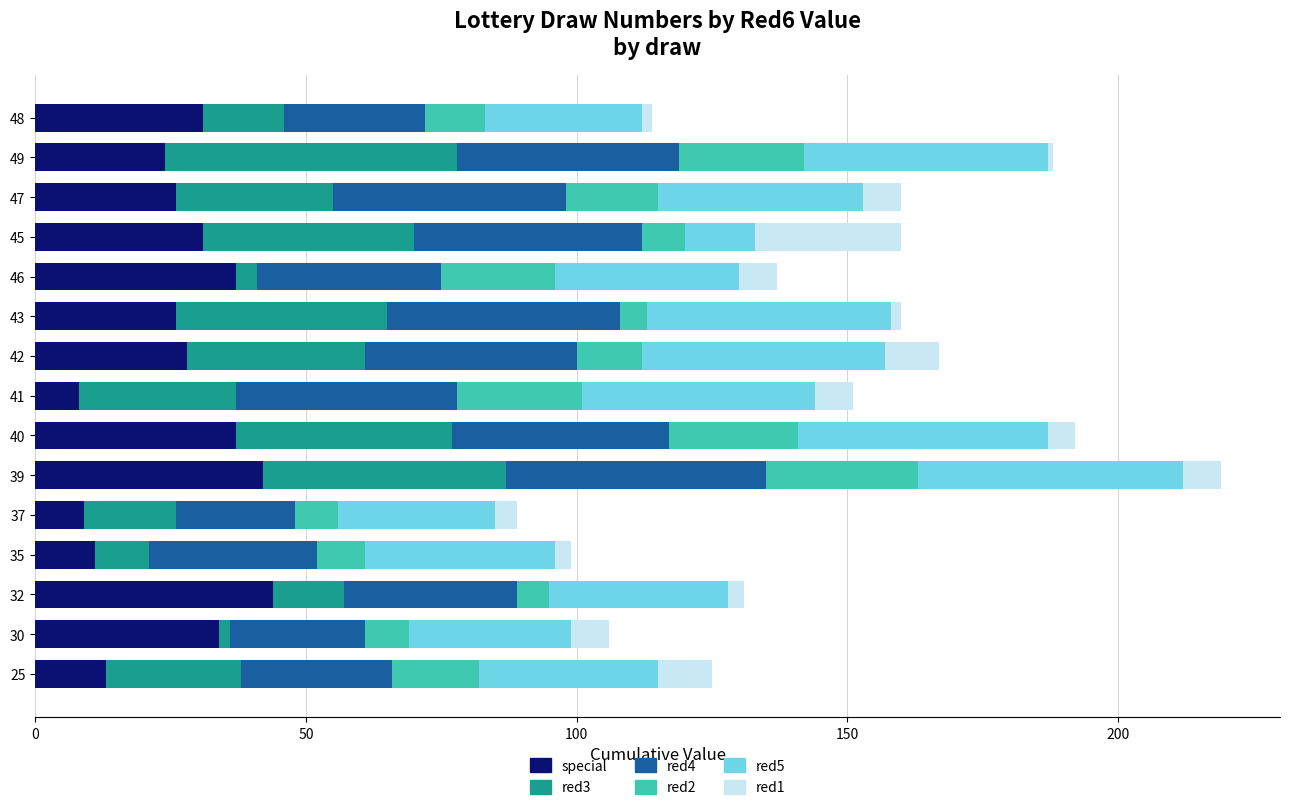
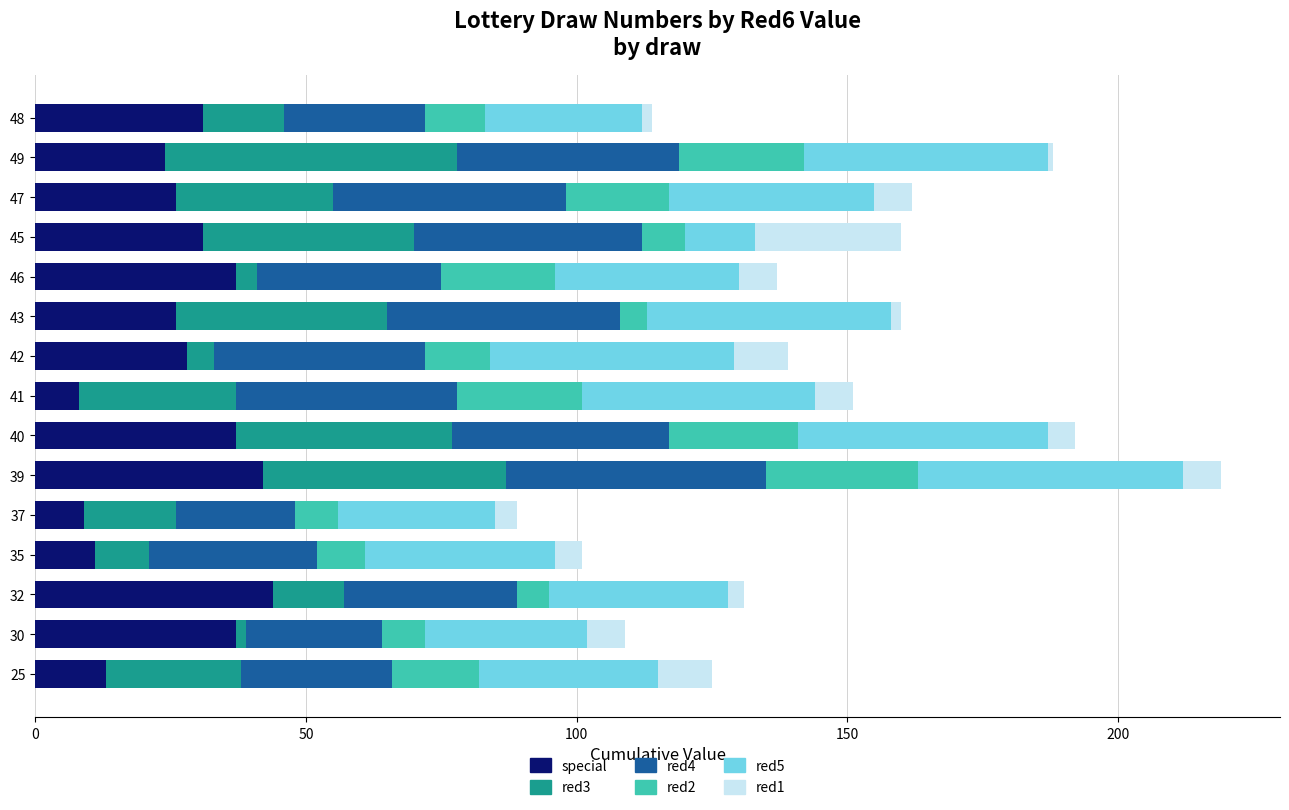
  {
    "special": {
      "48": 31,
      "49": 24,
      "47": 26,
      "45": 31,
      "46": 37,
      "43": 26,
      "42": 28,
      "41": 8,
      "40": 37,
      "39": 42,
      "37": 9,
      "35": 11,
      "32": 44,
-     "30": 34,
+     "30": 37,
      "25": 13
    },
    "red3": {
      "48": 15,
      "49": 54,
      "47": 29,
      "45": 39,
      "46": 4,
      "43": 39,
-     "42": 33,
+     "42": 5,
      "41": 29,
      "40": 40,
      "39": 45,
      "37": 17,
      "35": 10,
      "32": 13,
      "30": 2,
      "25": 25
    },
    "red4": {
      "48": 26,
      "49": 41,
      "47": 43,
      "45": 42,
      "46": 34,
      "43": 43,
      "42": 39,
      "41": 41,
      "40": 40,
      "39": 48,
      "37": 22,
      "35": 31,
      "32": 32,
      "30": 25,
      "25": 28
    },
    "red2": {
      "48": 11,
      "49": 23,
-     "47": 17,
+     "47": 19,
      "45": 8,
      "46": 21,
      "43": 5,
      "42": 12,
      "41": 23,
      "40": 24,
      "39": 28,
      "37": 8,
      "35": 9,
      "32": 6,
      "30": 8,
      "25": 16
    },
    "red5": {
      "48": 29,
      "49": 45,
      "47": 38,
      "45": 13,
      "46": 34,
      "43": 45,
      "42": 45,
      "41": 43,
      "40": 46,
      "39": 49,
      "37": 29,
      "35": 35,
      "32": 33,
      "30": 30,
      "25": 33
    },
    "red1": {
      "48": 2,
      "49": 1,
      "47": 7,
      "45": 27,
      "46": 7,
      "43": 2,
      "42": 10,
      "41": 7,
      "40": 5,
      "39": 7,
      "37": 4,
-     "35": 3,
+     "35": 5,
      "32": 3,
      "30": 7,
      "25": 10
    }
  }
